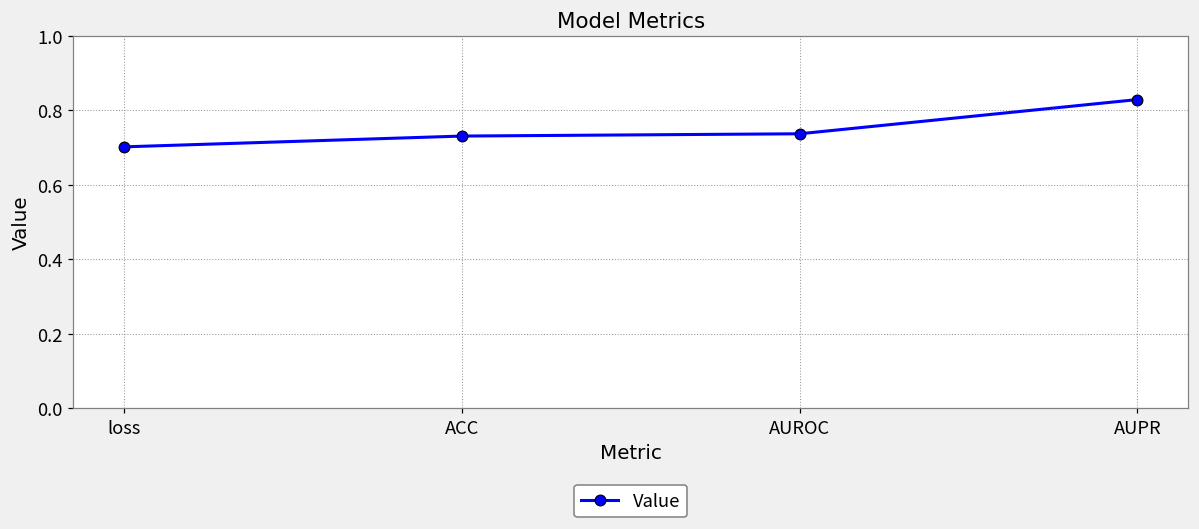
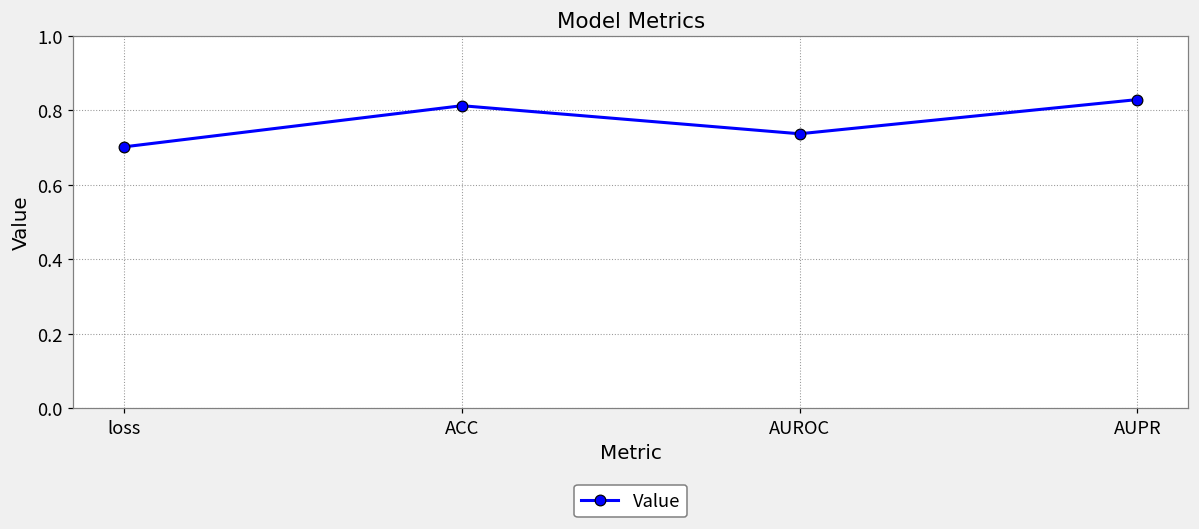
  {
    "loss": 0.70,
-   "ACC": 0.73,
+   "ACC": 0.81,
    "AUROC": 0.74,
    "AUPR": 0.83
  }
